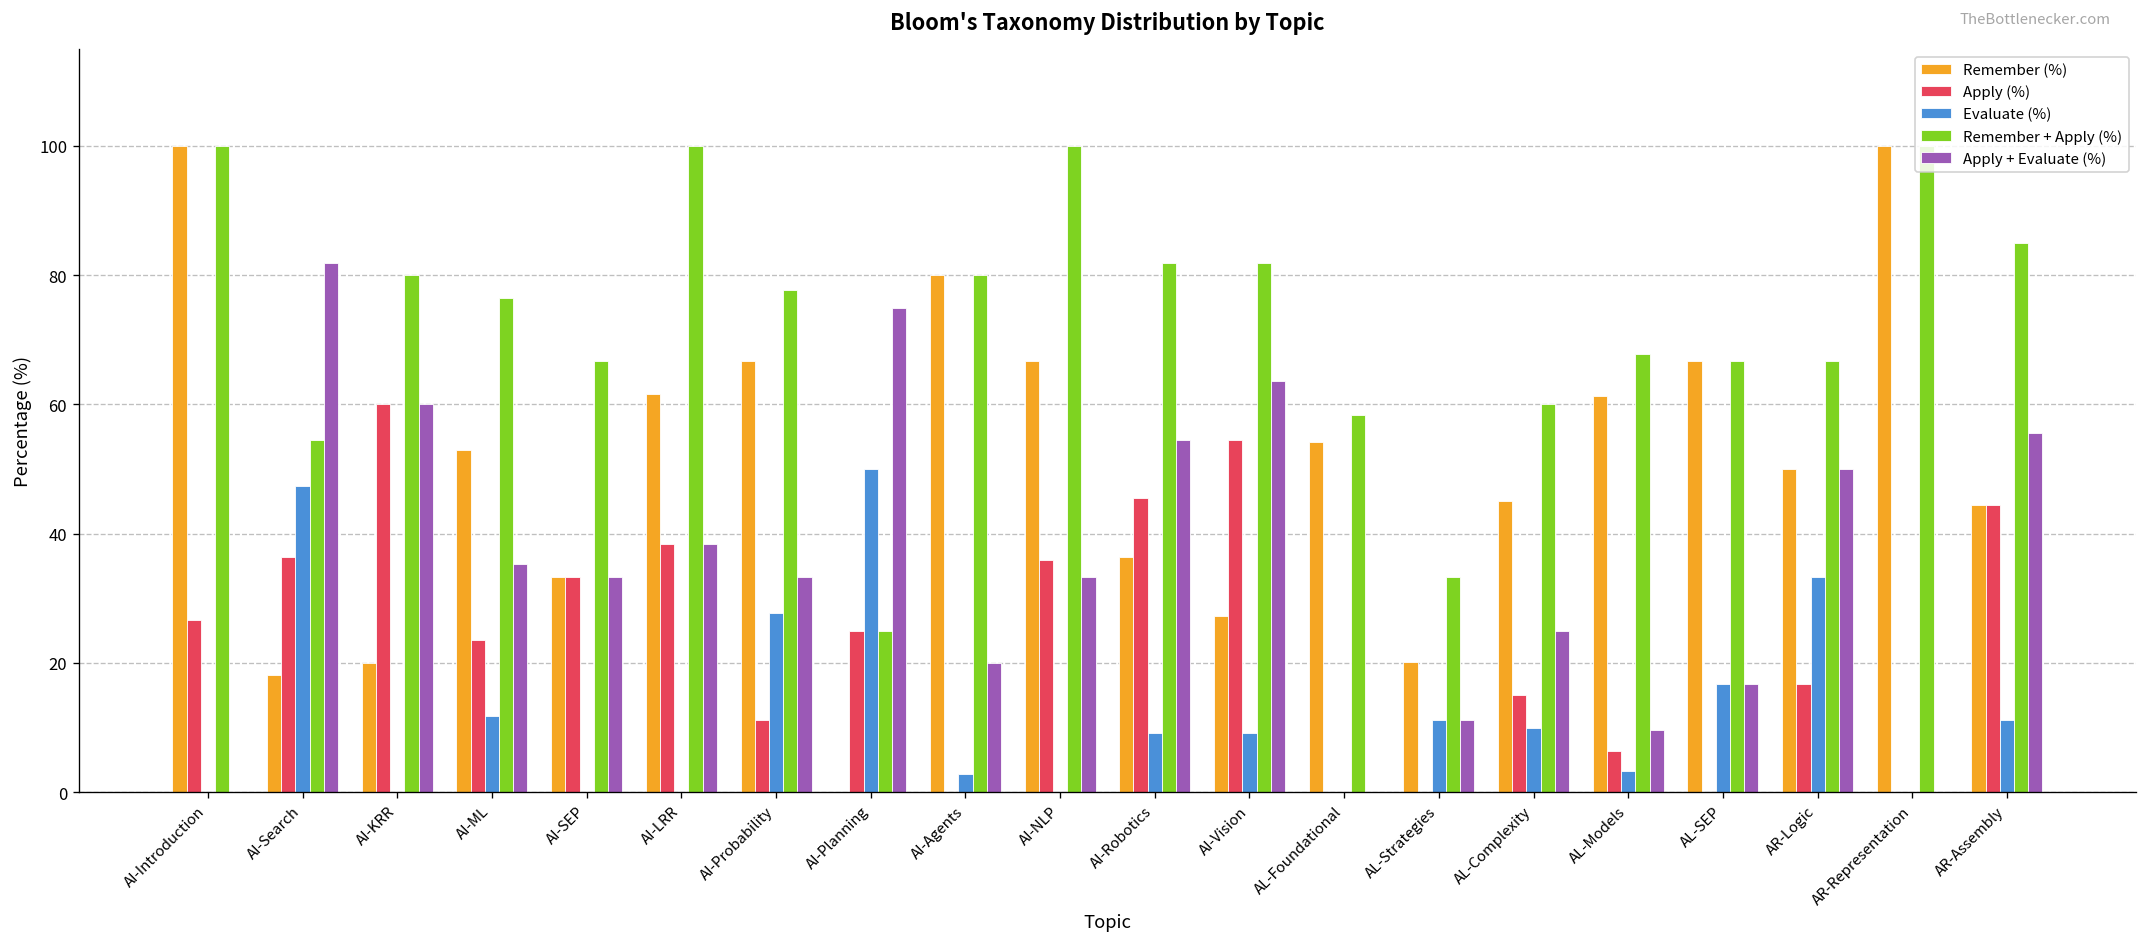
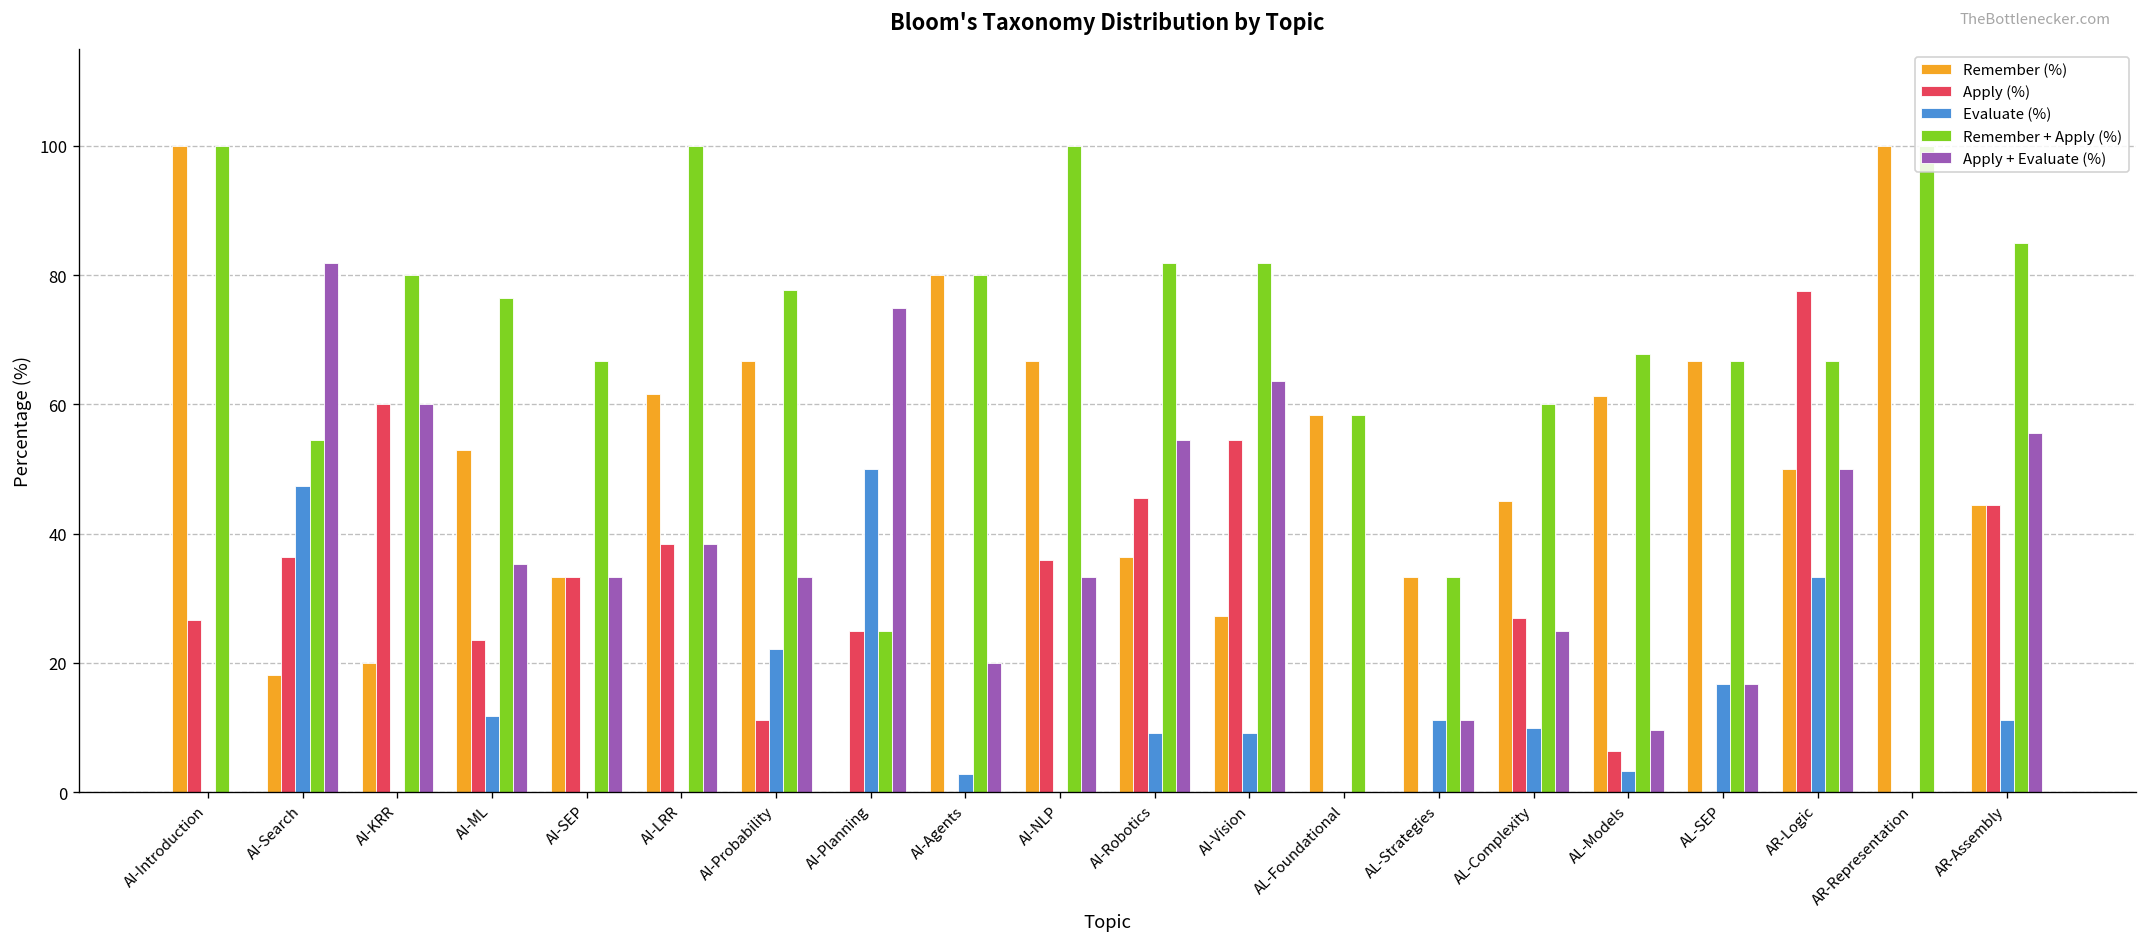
  {
    "Remember (%)": {
      "AI-Introduction": 100,
      "AI-Search": 18,
      "AI-KRR": 20,
      "AI-ML": 53,
      "AI-SEP": 33,
      "AI-LRR": 62,
      "AI-Probability": 67,
      "AI-Planning": 0,
      "AI-Agents": 80,
      "AI-NLP": 67,
      "AI-Robotics": 36,
      "AI-Vision": 27,
-     "AL-Foundational": 54,
-     "AL-Strategies": 20,
+     "AL-Foundational": 58,
+     "AL-Strategies": 33,
      "AL-Complexity": 45,
      "AL-Models": 61,
      "AL-SEP": 67,
      "AR-Logic": 50,
      "AR-Representation": 100,
      "AR-Assembly": 44
    },
    "Apply (%)": {
      "AI-Introduction": 27,
      "AI-Search": 36,
      "AI-KRR": 60,
      "AI-ML": 24,
      "AI-SEP": 33,
      "AI-LRR": 38,
      "AI-Probability": 11,
      "AI-Planning": 25,
      "AI-Agents": 0,
      "AI-NLP": 36,
      "AI-Robotics": 45,
      "AI-Vision": 55,
      "AL-Foundational": 0,
      "AL-Strategies": 0,
-     "AL-Complexity": 15,
+     "AL-Complexity": 27,
      "AL-Models": 6,
      "AL-SEP": 0,
-     "AR-Logic": 17,
+     "AR-Logic": 78,
      "AR-Representation": 0,
      "AR-Assembly": 44
    },
    "Evaluate (%)": {
      "AI-Introduction": 0,
      "AI-Search": 47,
      "AI-KRR": 0,
      "AI-ML": 12,
      "AI-SEP": 0,
      "AI-LRR": 0,
-     "AI-Probability": 28,
+     "AI-Probability": 22,
      "AI-Planning": 50,
      "AI-Agents": 3,
      "AI-NLP": 0,
      "AI-Robotics": 9,
      "AI-Vision": 9,
      "AL-Foundational": 0,
      "AL-Strategies": 11,
      "AL-Complexity": 10,
      "AL-Models": 3,
      "AL-SEP": 17,
      "AR-Logic": 33,
      "AR-Representation": 0,
      "AR-Assembly": 11
    },
    "Remember + Apply (%)": {
      "AI-Introduction": 100,
      "AI-Search": 55,
      "AI-KRR": 80,
      "AI-ML": 76,
      "AI-SEP": 67,
      "AI-LRR": 100,
      "AI-Probability": 78,
      "AI-Planning": 25,
      "AI-Agents": 80,
      "AI-NLP": 100,
      "AI-Robotics": 82,
      "AI-Vision": 82,
      "AL-Foundational": 58,
      "AL-Strategies": 33,
      "AL-Complexity": 60,
      "AL-Models": 68,
      "AL-SEP": 67,
      "AR-Logic": 67,
      "AR-Assembly": 85
    },
    "Apply + Evaluate (%)": {
      "AI-Introduction": 0,
      "AI-Search": 82,
      "AI-KRR": 60,
      "AI-ML": 35,
      "AI-SEP": 33,
      "AI-LRR": 38,
      "AI-Probability": 33,
      "AI-Planning": 75,
      "AI-Agents": 20,
      "AI-NLP": 33,
      "AI-Robotics": 55,
      "AI-Vision": 64,
      "AL-Foundational": 0,
      "AL-Strategies": 11,
      "AL-Complexity": 25,
      "AL-Models": 10,
      "AL-SEP": 17,
      "AR-Logic": 50,
      "AR-Representation": 0,
      "AR-Assembly": 56
    }
  }
